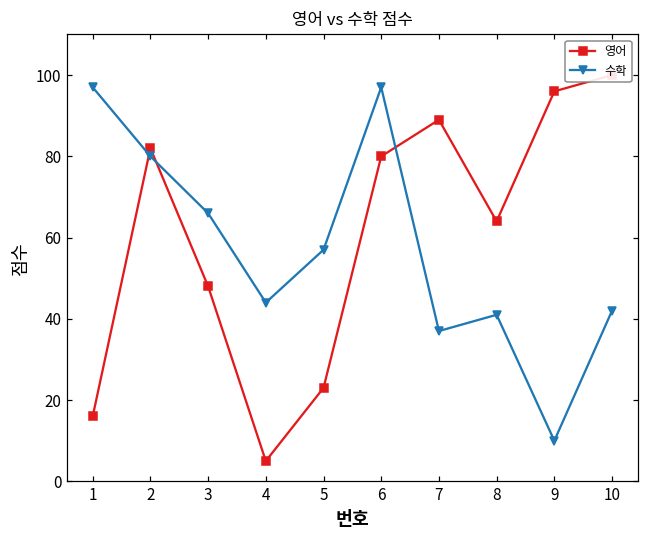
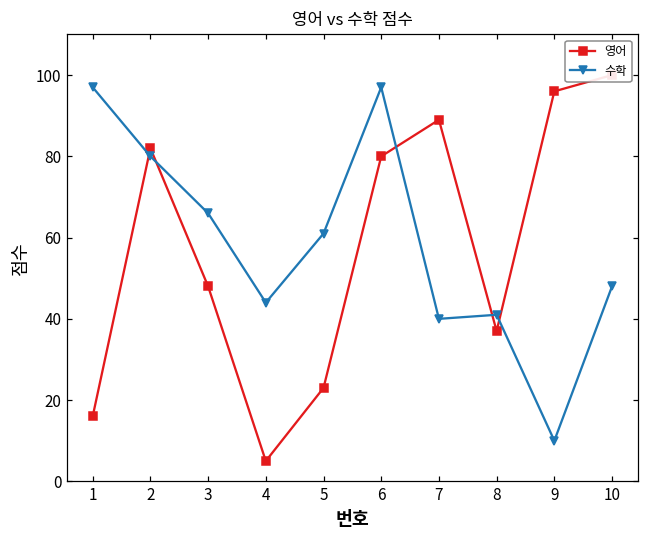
  {
    "영어": {
      "1": 16,
      "2": 82,
      "3": 48,
      "4": 5,
      "5": 23,
      "6": 80,
      "7": 89,
-     "8": 64,
+     "8": 37,
      "9": 96
    },
    "수학": {
      "1": 97,
      "2": 80,
      "3": 66,
      "4": 44,
-     "5": 57,
+     "5": 61,
      "6": 97,
-     "7": 37,
+     "7": 40,
      "8": 41,
      "9": 10,
-     "10": 42
+     "10": 48
    }
  }
